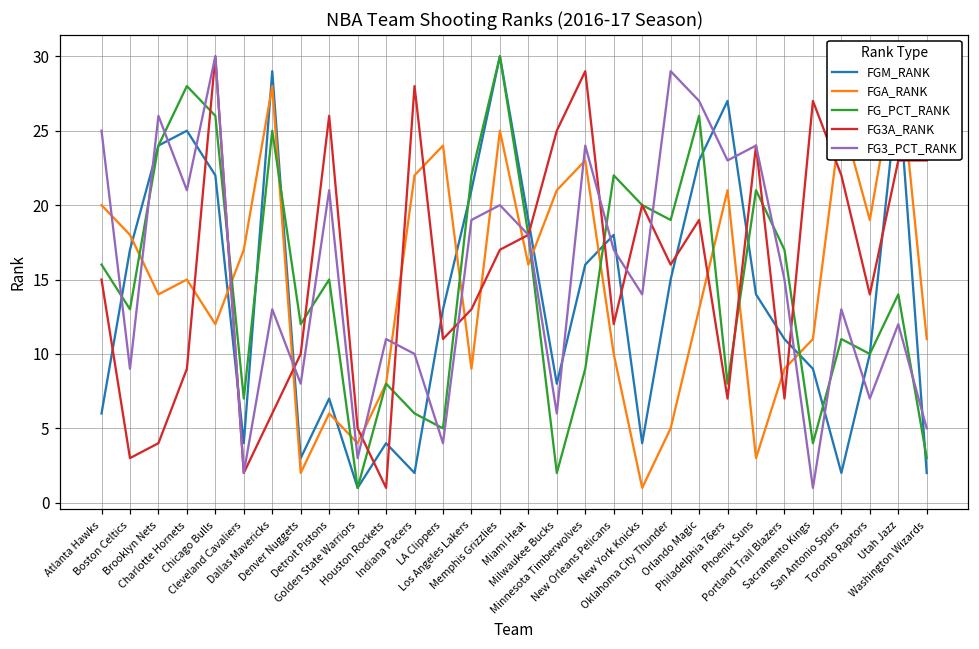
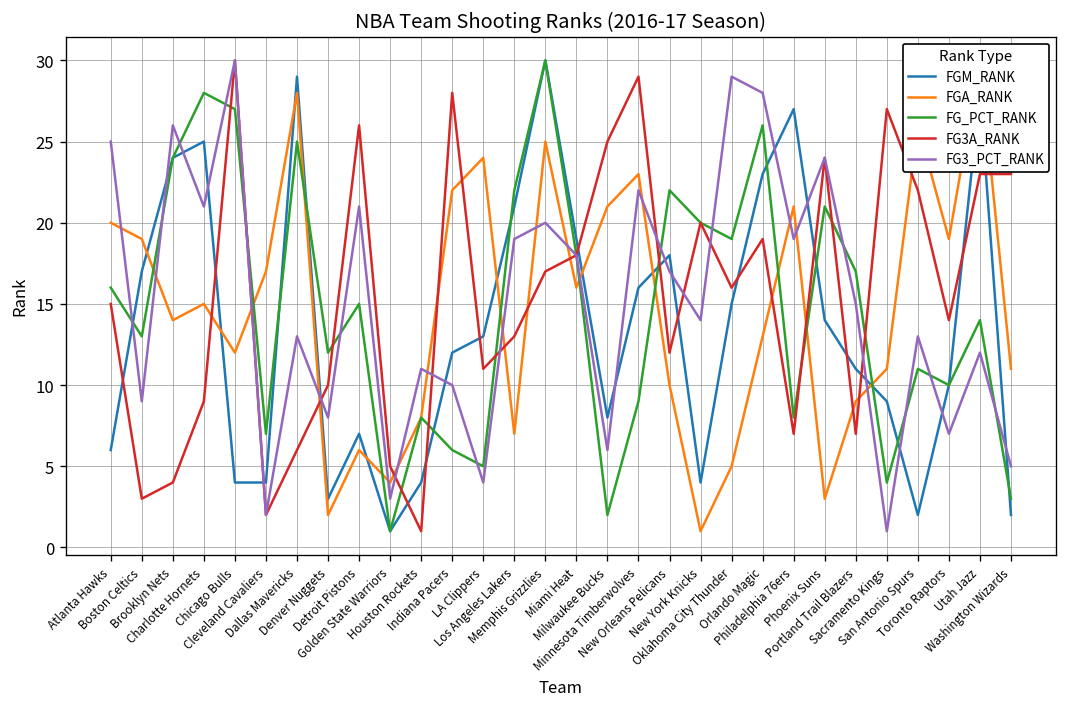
  {
    "FGM_RANK": {
      "Atlanta Hawks": 6,
      "Boston Celtics": 17,
      "Charlotte Hornets": 25,
-     "Chicago Bulls": 22,
+     "Chicago Bulls": 4,
      "Cleveland Cavaliers": 4,
      "Dallas Mavericks": 29,
      "Denver Nuggets": 3,
      "Detroit Pistons": 7,
      "Houston Rockets": 4,
-     "Indiana Pacers": 2,
+     "Indiana Pacers": 12,
      "LA Clippers": 13,
      "Los Angeles Lakers": 21,
      "Miami Heat": 19,
      "Milwaukee Bucks": 8,
      "Minnesota Timberwolves": 16,
      "New Orleans Pelicans": 18,
      "New York Knicks": 4,
      "Oklahoma City Thunder": 15,
      "Orlando Magic": 23,
      "Philadelphia 76ers": 27,
      "Phoenix Suns": 14,
      "Portland Trail Blazers": 11,
      "Sacramento Kings": 9,
      "San Antonio Spurs": 2,
      "Washington Wizards": 2
    },
    "FGA_RANK": {
      "Atlanta Hawks": 20,
-     "Boston Celtics": 18,
+     "Boston Celtics": 19,
      "Brooklyn Nets": 14,
      "Charlotte Hornets": 15,
      "Chicago Bulls": 12,
      "Cleveland Cavaliers": 17,
      "Dallas Mavericks": 28,
      "Denver Nuggets": 2,
      "Detroit Pistons": 6,
      "Golden State Warriors": 4,
      "Indiana Pacers": 22,
      "LA Clippers": 24,
-     "Los Angeles Lakers": 9,
+     "Los Angeles Lakers": 7,
      "Memphis Grizzlies": 25,
      "Miami Heat": 16,
      "Milwaukee Bucks": 21,
      "Minnesota Timberwolves": 23,
      "New Orleans Pelicans": 10,
      "New York Knicks": 1,
      "Oklahoma City Thunder": 5,
      "Orlando Magic": 13,
      "Philadelphia 76ers": 21,
      "Phoenix Suns": 3,
      "Portland Trail Blazers": 9,
      "Sacramento Kings": 11,
      "Toronto Raptors": 19,
      "Washington Wizards": 11
    },
    "FG_PCT_RANK": {
      "Atlanta Hawks": 16,
      "Boston Celtics": 13,
      "Charlotte Hornets": 28,
-     "Chicago Bulls": 26,
+     "Chicago Bulls": 27,
      "Cleveland Cavaliers": 7,
      "Dallas Mavericks": 25,
      "Denver Nuggets": 12,
      "Detroit Pistons": 15,
      "Indiana Pacers": 6,
      "LA Clippers": 5,
      "Los Angeles Lakers": 22,
      "Milwaukee Bucks": 2,
      "Minnesota Timberwolves": 9,
      "New Orleans Pelicans": 22,
      "Oklahoma City Thunder": 19,
      "Orlando Magic": 26,
      "Philadelphia 76ers": 8,
      "Phoenix Suns": 21,
      "Portland Trail Blazers": 17,
      "Sacramento Kings": 4,
      "San Antonio Spurs": 11,
      "Utah Jazz": 14,
      "Washington Wizards": 3
    },
    "FG3A_RANK": {
      "Atlanta Hawks": 15,
      "Boston Celtics": 3,
      "Brooklyn Nets": 4,
      "Charlotte Hornets": 9,
      "Dallas Mavericks": 6,
      "Denver Nuggets": 10,
      "Detroit Pistons": 26,
      "Golden State Warriors": 5,
      "Houston Rockets": 1,
      "Indiana Pacers": 28,
      "LA Clippers": 11,
      "Los Angeles Lakers": 13,
      "Memphis Grizzlies": 17,
      "Milwaukee Bucks": 25,
      "Minnesota Timberwolves": 29,
      "New Orleans Pelicans": 12,
      "Oklahoma City Thunder": 16,
      "Orlando Magic": 19,
      "Philadelphia 76ers": 7,
      "Portland Trail Blazers": 7,
      "Sacramento Kings": 27,
      "San Antonio Spurs": 22,
      "Toronto Raptors": 14,
      "Utah Jazz": 23,
      "Washington Wizards": 23
    },
    "FG3_PCT_RANK": {
      "Atlanta Hawks": 25,
      "Boston Celtics": 9,
      "Brooklyn Nets": 26,
      "Charlotte Hornets": 21,
      "Dallas Mavericks": 13,
      "Denver Nuggets": 8,
      "Detroit Pistons": 21,
      "Golden State Warriors": 3,
      "Houston Rockets": 11,
      "Indiana Pacers": 10,
      "LA Clippers": 4,
      "Los Angeles Lakers": 19,
      "Memphis Grizzlies": 20,
      "Milwaukee Bucks": 6,
-     "Minnesota Timberwolves": 24,
+     "Minnesota Timberwolves": 22,
      "New Orleans Pelicans": 17,
      "New York Knicks": 14,
      "Oklahoma City Thunder": 29,
-     "Orlando Magic": 27,
-     "Philadelphia 76ers": 23,
+     "Orlando Magic": 28,
+     "Philadelphia 76ers": 19,
      "Portland Trail Blazers": 15,
      "Sacramento Kings": 1,
      "San Antonio Spurs": 13,
      "Toronto Raptors": 7,
      "Utah Jazz": 12,
      "Washington Wizards": 5
    }
  }
